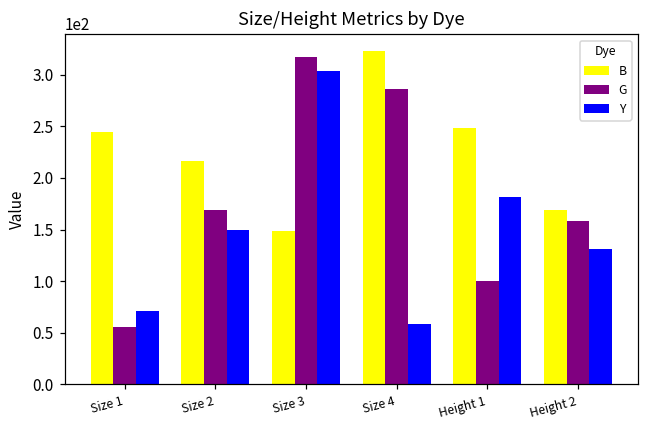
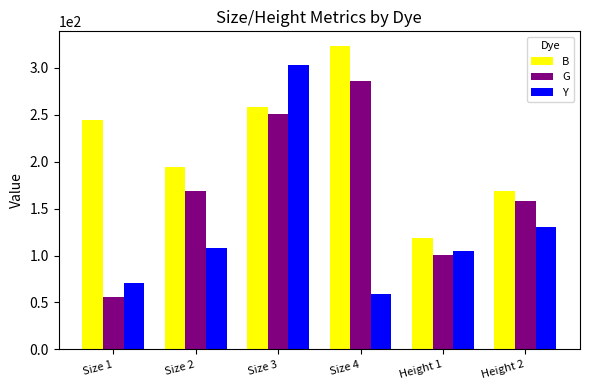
  {
    "B": {
      "Size 1": 240,
-     "Size 2": 220,
-     "Size 3": 150,
+     "Size 2": 190,
+     "Size 3": 260,
      "Size 4": 320,
-     "Height 1": 250,
+     "Height 1": 120,
      "Height 2": 170
    },
    "G": {
      "Size 1": 60,
      "Size 2": 170,
-     "Size 3": 320,
+     "Size 3": 250,
      "Size 4": 290,
      "Height 1": 100,
      "Height 2": 160
    },
    "Y": {
      "Size 1": 70,
-     "Size 2": 150,
+     "Size 2": 110,
      "Size 3": 300,
      "Size 4": 60,
-     "Height 1": 180,
+     "Height 1": 100,
      "Height 2": 130
    }
  }
